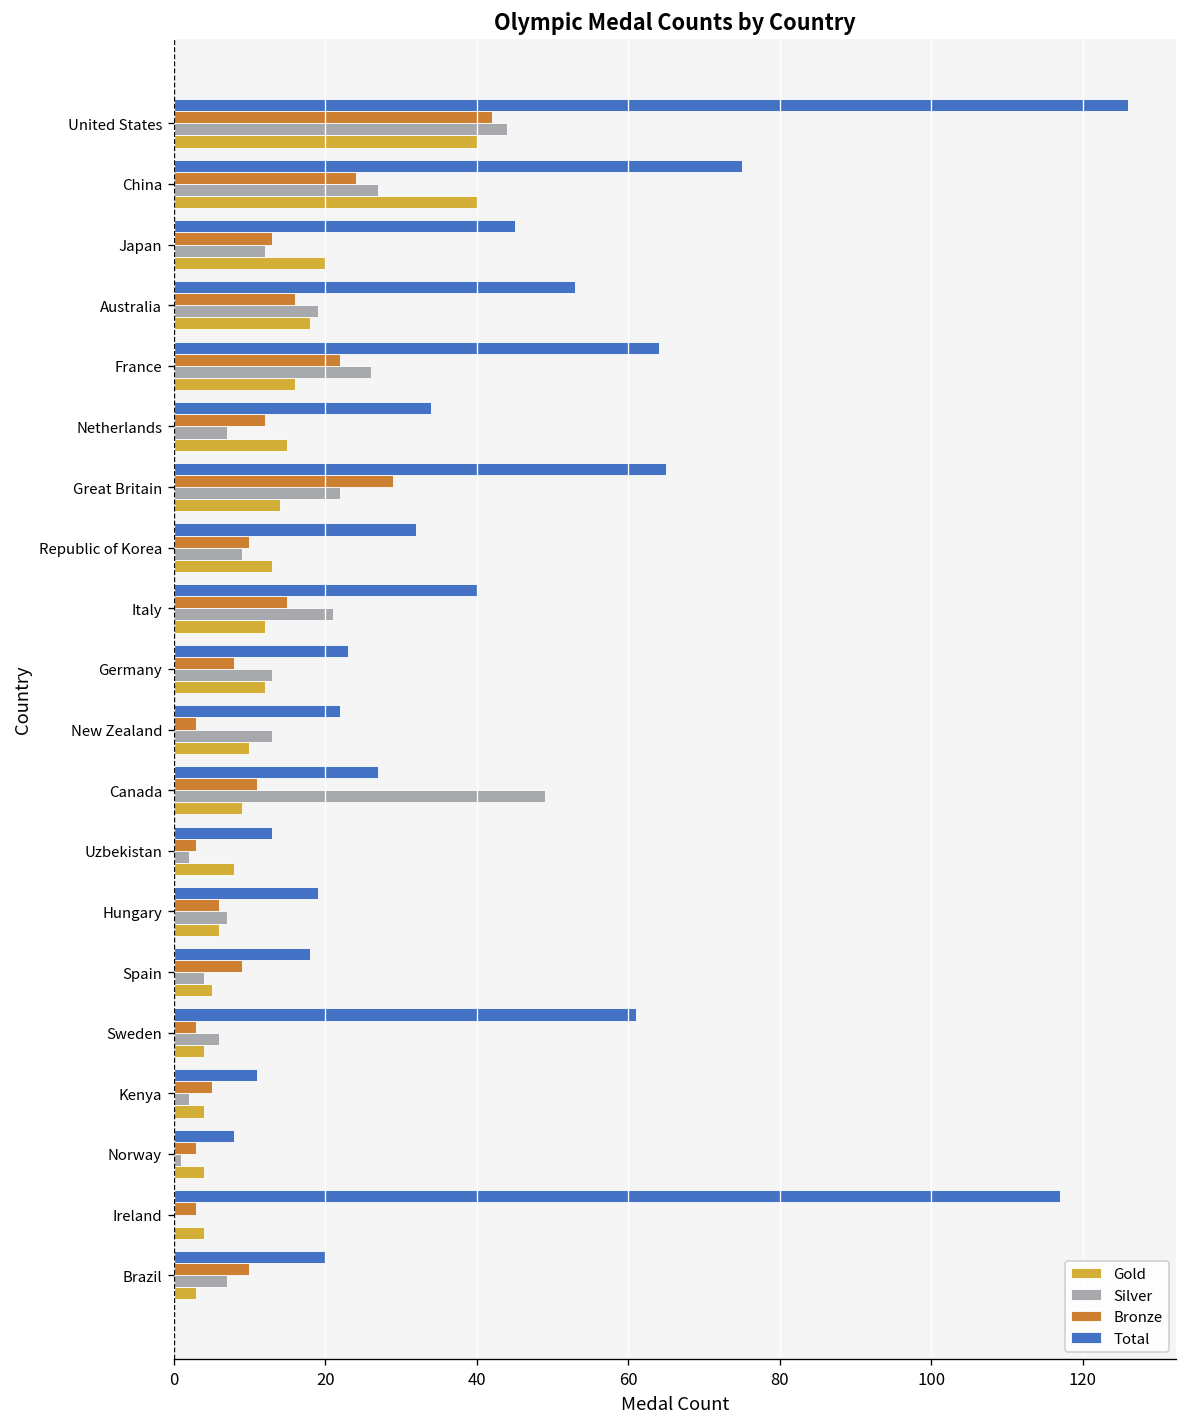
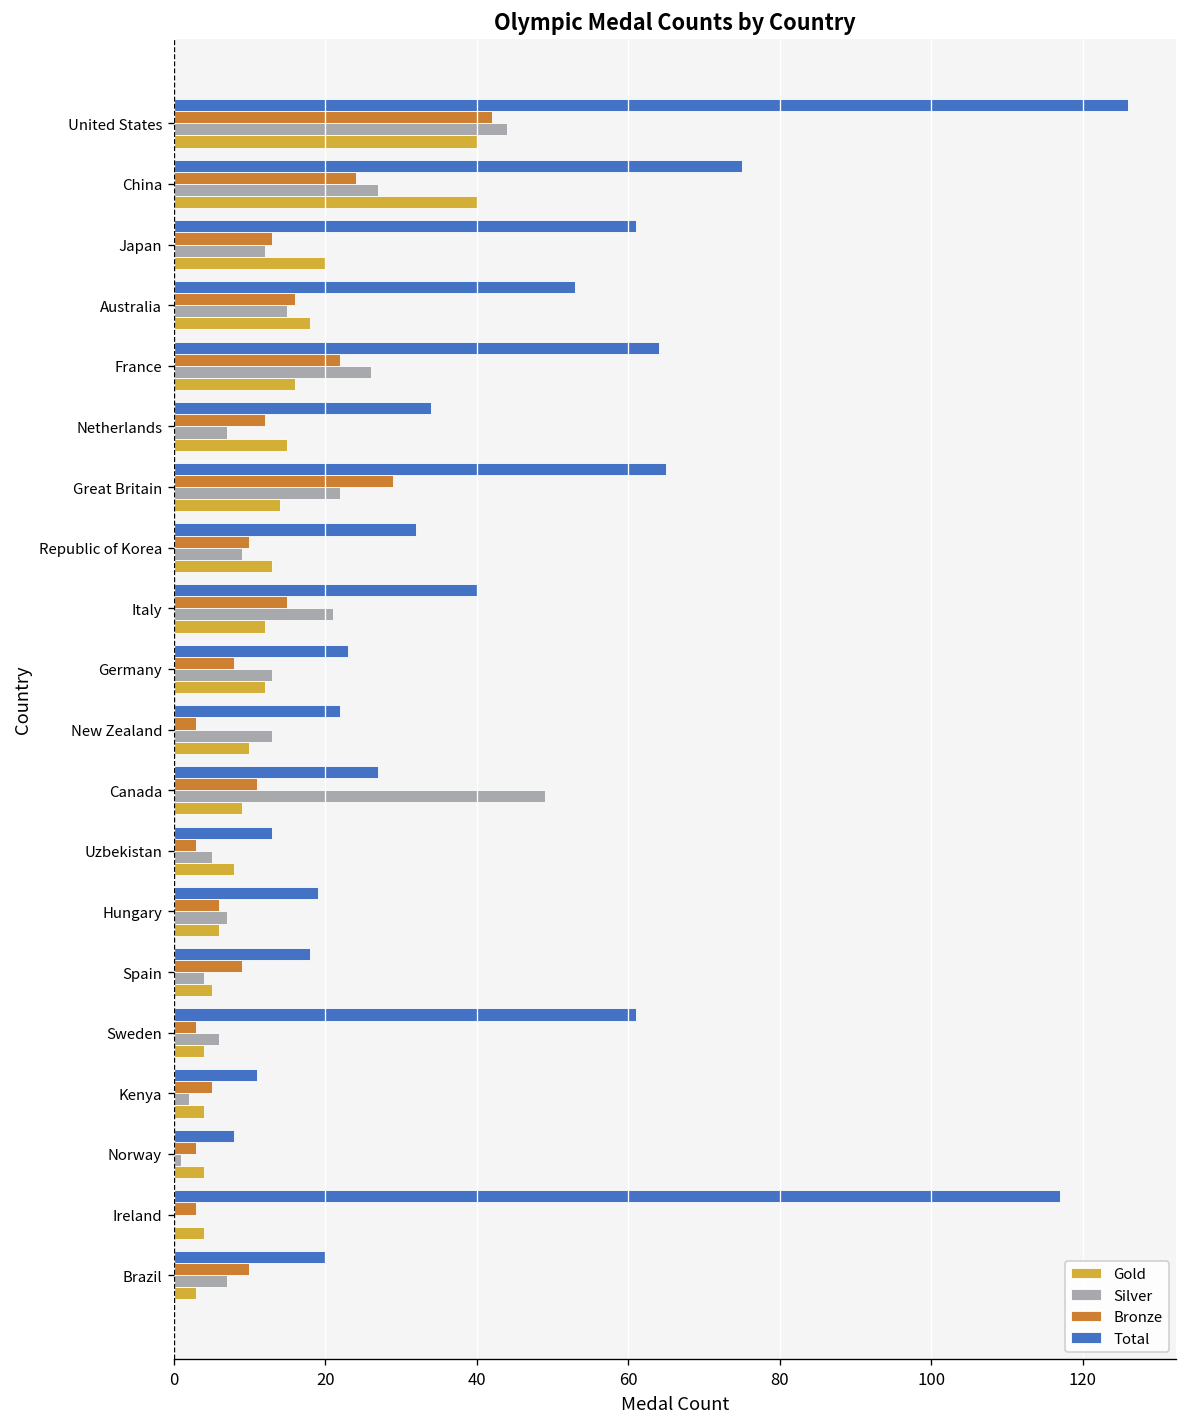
  {
    "Silver": {
      "United States": 44,
      "China": 27,
      "Japan": 12,
-     "Australia": 19,
+     "Australia": 15,
      "France": 26,
      "Netherlands": 7,
      "Great Britain": 22,
      "Republic of Korea": 9,
      "Italy": 21,
      "Germany": 13,
      "New Zealand": 13,
      "Canada": 49,
-     "Uzbekistan": 2,
+     "Uzbekistan": 5,
      "Hungary": 7,
      "Spain": 4,
      "Sweden": 6,
      "Kenya": 2,
      "Norway": 1,
      "Ireland": 0,
      "Brazil": 7
    },
    "Total": {
      "United States": 126,
      "China": 75,
-     "Japan": 45,
+     "Japan": 61,
      "Australia": 53,
      "France": 64,
      "Netherlands": 34,
      "Great Britain": 65,
      "Republic of Korea": 32,
      "Italy": 40,
      "Germany": 23,
      "New Zealand": 22,
      "Canada": 27,
      "Uzbekistan": 13,
      "Hungary": 19,
      "Spain": 18,
      "Sweden": 61,
      "Kenya": 11,
      "Norway": 8,
      "Ireland": 117,
      "Brazil": 20
    }
  }
